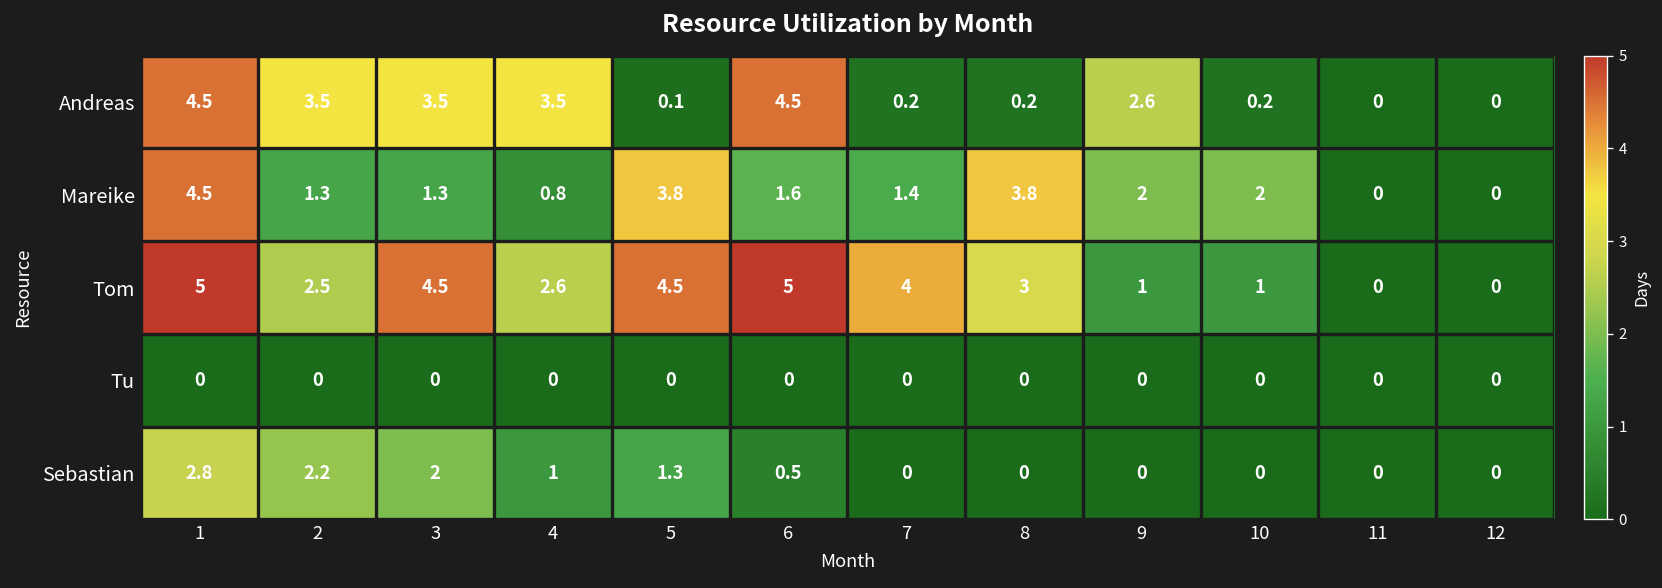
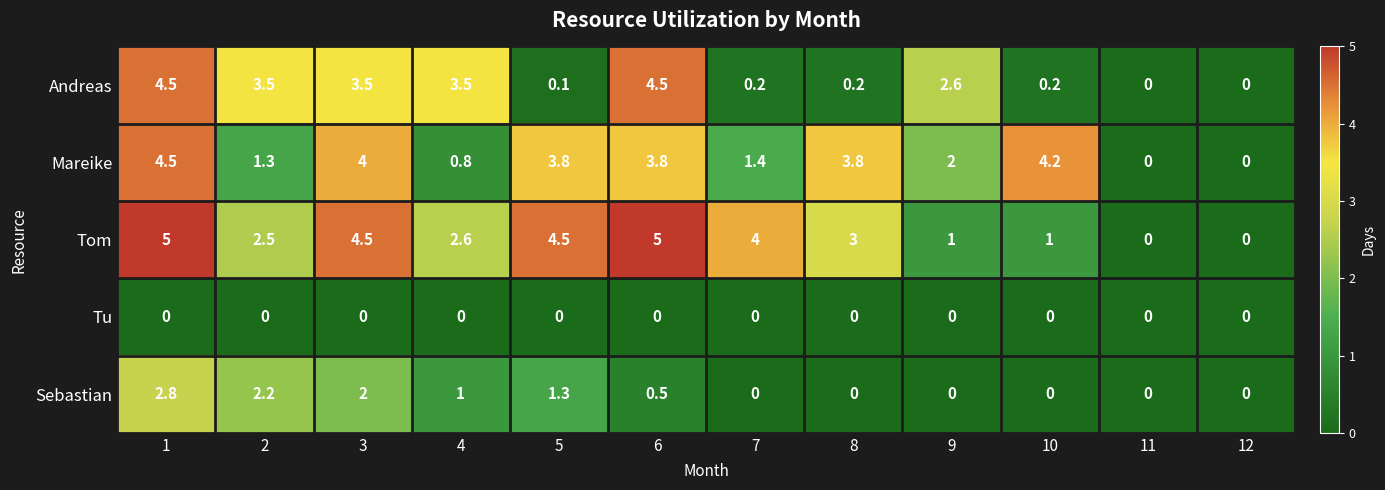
  {
    "Andreas": {
      "1": 4.5,
      "2": 3.5,
      "3": 3.5,
      "4": 3.5,
      "5": 0.1,
      "6": 4.5,
      "7": 0.2,
      "8": 0.2,
      "9": 2.6,
      "10": 0.2,
      "11": 0,
      "12": 0
    },
    "Mareike": {
      "1": 4.5,
      "2": 1.3,
-     "3": 1.3,
+     "3": 4,
      "4": 0.8,
      "5": 3.8,
-     "6": 1.6,
+     "6": 3.8,
      "7": 1.4,
      "8": 3.8,
      "9": 2,
-     "10": 2,
+     "10": 4.2,
      "11": 0,
      "12": 0
    },
    "Tom": {
      "1": 5,
      "2": 2.5,
      "3": 4.5,
      "4": 2.6,
      "5": 4.5,
      "6": 5,
      "7": 4,
      "8": 3,
      "9": 1,
      "10": 1,
      "11": 0,
      "12": 0
    },
    "Tu": {
      "1": 0,
      "2": 0,
      "3": 0,
      "4": 0,
      "5": 0,
      "6": 0,
      "7": 0,
      "8": 0,
      "9": 0,
      "10": 0,
      "11": 0,
      "12": 0
    },
    "Sebastian": {
      "1": 2.8,
      "2": 2.2,
      "3": 2,
      "4": 1,
      "5": 1.3,
      "6": 0.5,
      "7": 0,
      "8": 0,
      "9": 0,
      "10": 0,
      "11": 0,
      "12": 0
    }
  }
